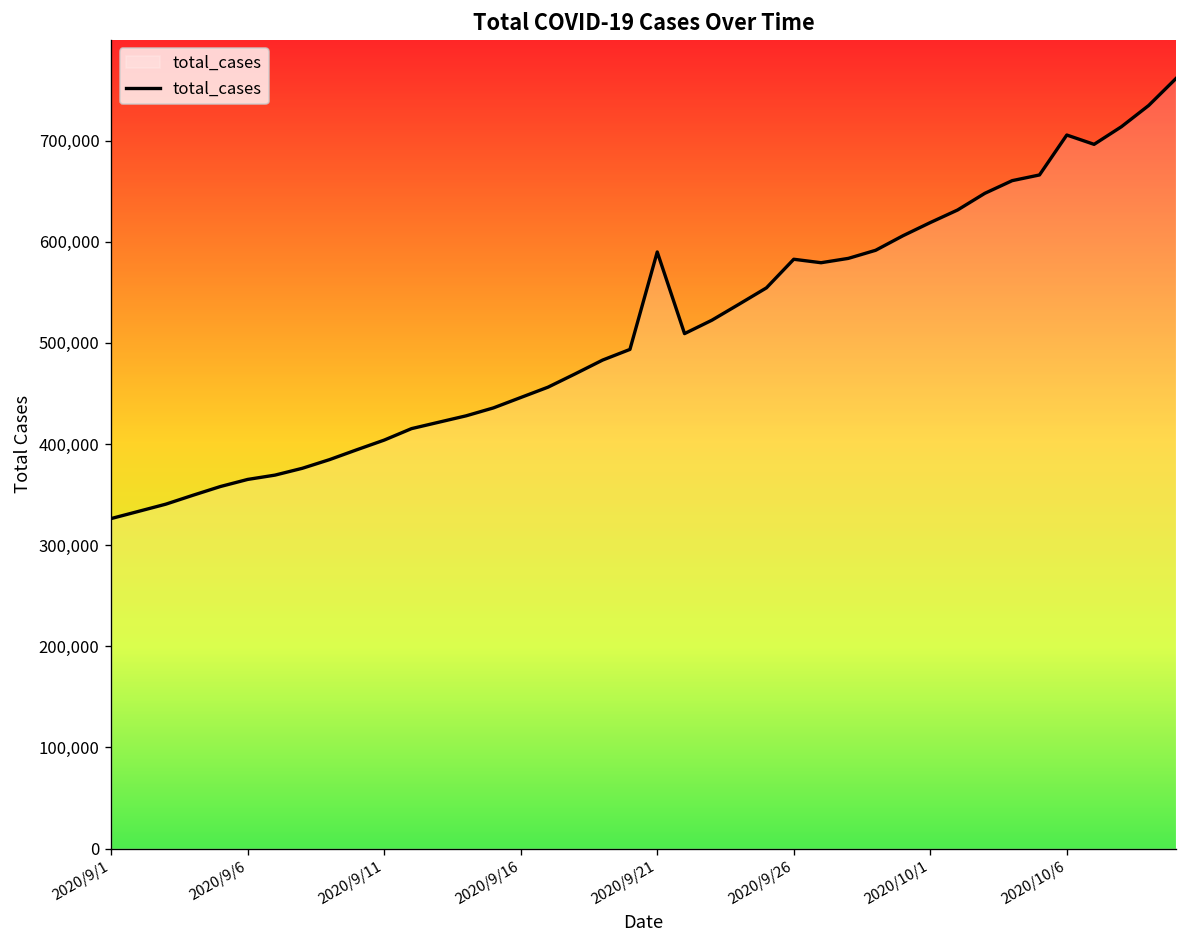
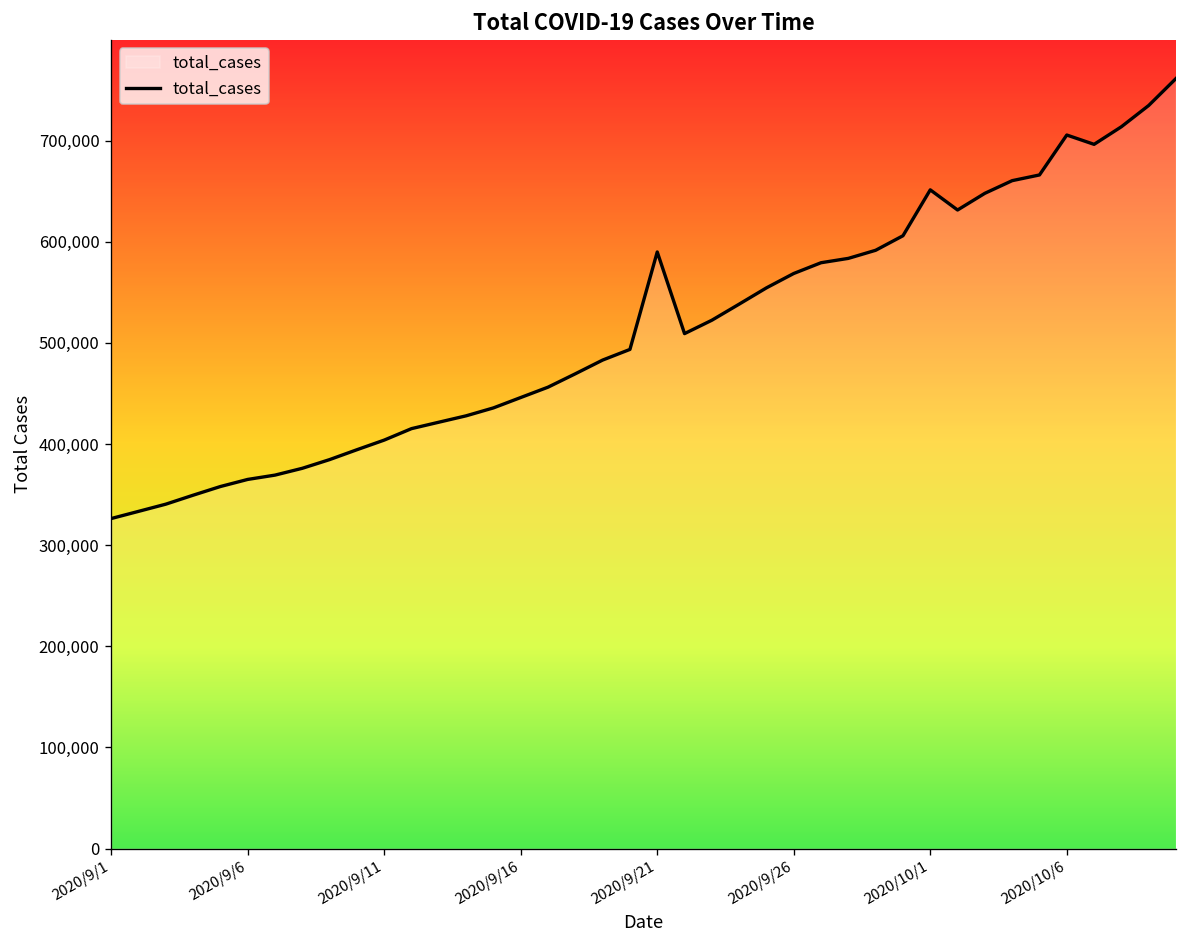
  {
    "2020/9/1": "330,000",
    "2020/9/6": "360,000",
    "2020/9/11": "400,000",
    "2020/9/16": "450,000",
    "2020/9/21": "590,000",
-   "2020/9/26": "580,000",
-   "2020/10/1": "620,000",
+   "2020/9/26": "570,000",
+   "2020/10/1": "650,000",
    "2020/10/6": "710,000"
  }
